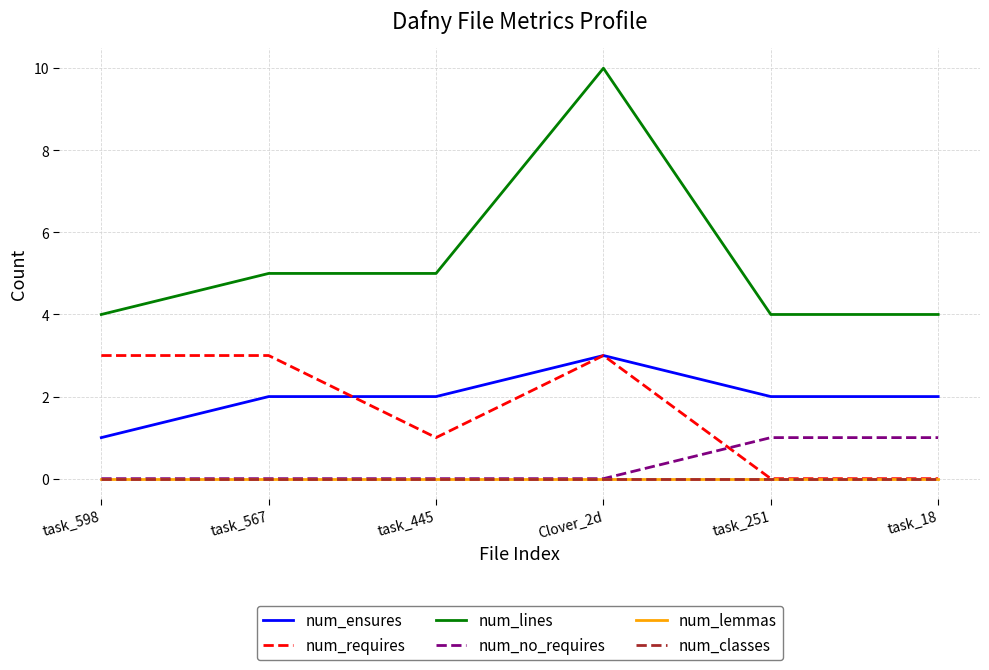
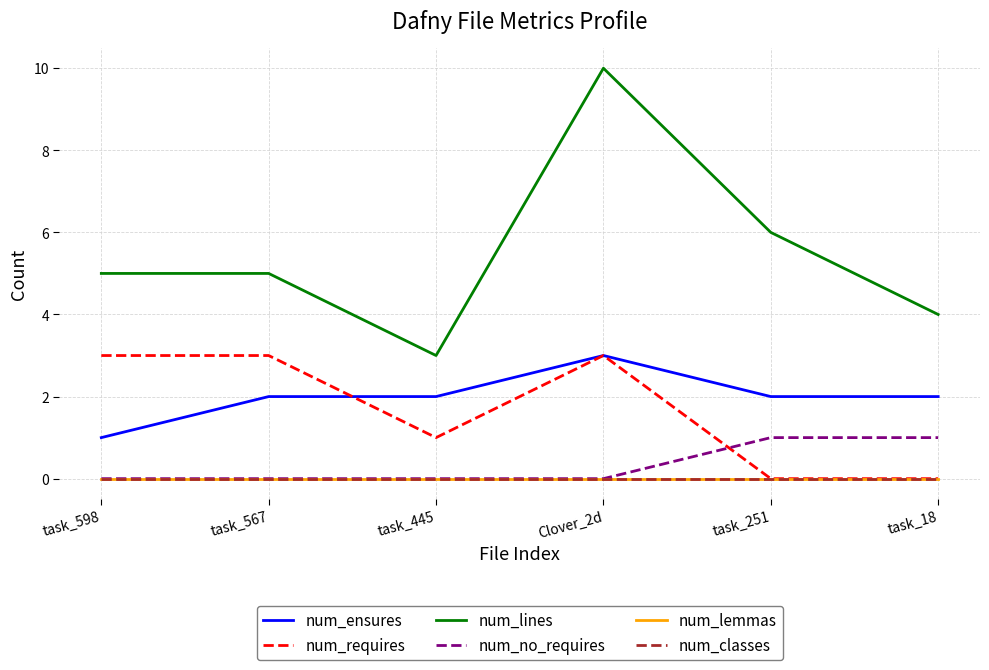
  {
    "num_ensures": {
      "task_598": 1,
      "task_567": 2,
      "task_445": 2,
      "task_251": 2,
      "task_18": 2
    },
    "num_requires": {
      "task_598": 3,
      "task_567": 3,
      "task_445": 1
    },
    "num_lines": {
-     "task_598": 4,
+     "task_598": 5,
      "task_567": 5,
-     "task_445": 5,
+     "task_445": 3,
      "Clover_2d": 10,
-     "task_251": 4,
+     "task_251": 6,
      "task_18": 4
    },
    "num_no_requires": {
      "task_251": 1,
      "task_18": 1
    }
  }
